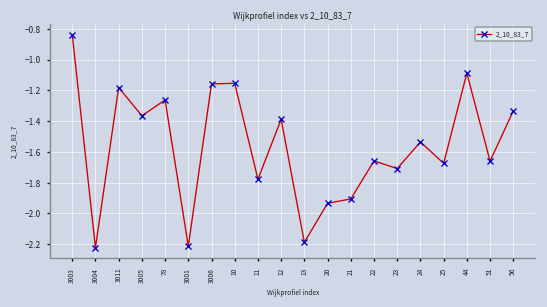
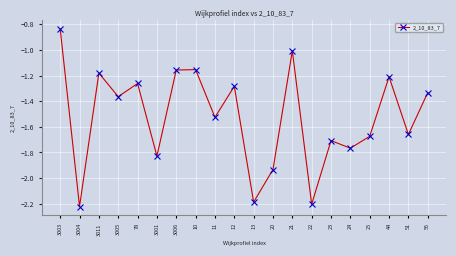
  {
    "3003": -0.84,
    "3004": -2.22,
    "3011": -1.18,
    "3005": -1.37,
    "78": -1.26,
-   "3001": -2.21,
+   "3001": -1.83,
    "3006": -1.16,
    "10": -1.15,
-   "11": -1.78,
-   "12": -1.39,
+   "11": -1.53,
+   "12": -1.28,
    "13": -2.19,
    "20": -1.93,
-   "21": -1.91,
-   "22": -1.66,
+   "21": -1.01,
+   "22": -2.20,
    "23": -1.71,
-   "24": -1.54,
+   "24": -1.77,
    "25": -1.67,
-   "44": -1.09,
+   "44": -1.21,
    "51": -1.66,
    "56": -1.33
  }
